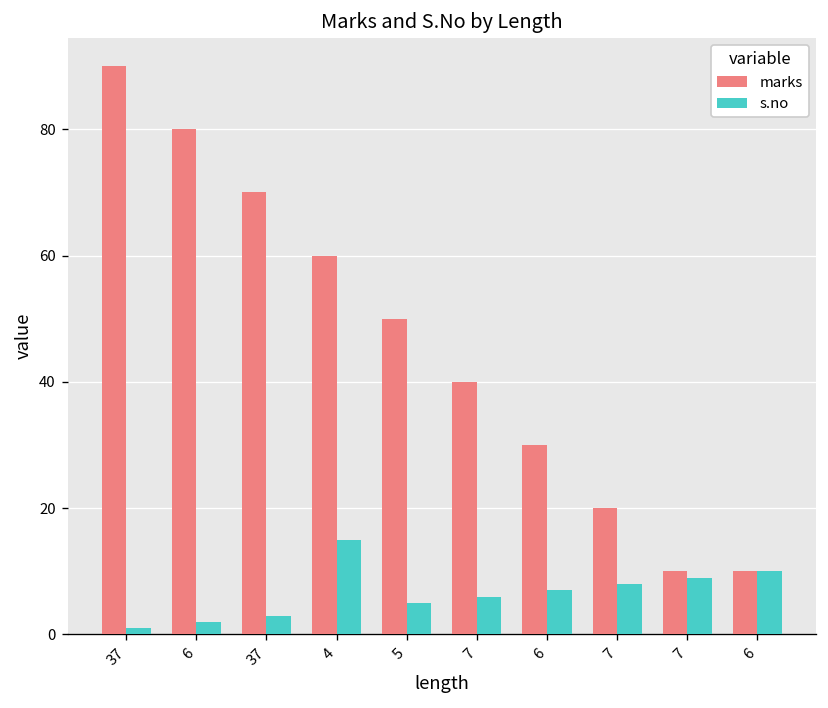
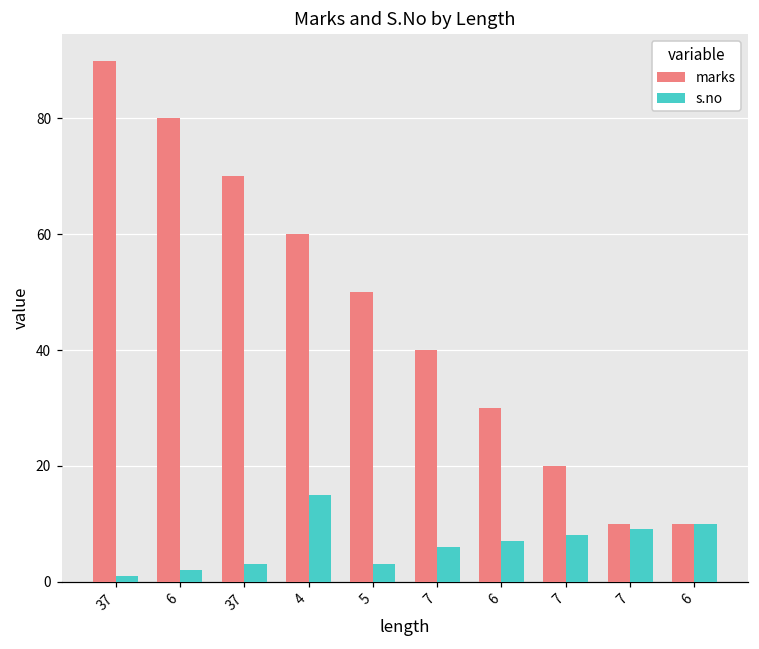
  {
    "marks": {
      "4": 60,
      "5": 50
    },
    "s.no": {
      "4": 15,
-     "5": 5
+     "5": 3
    }
  }
